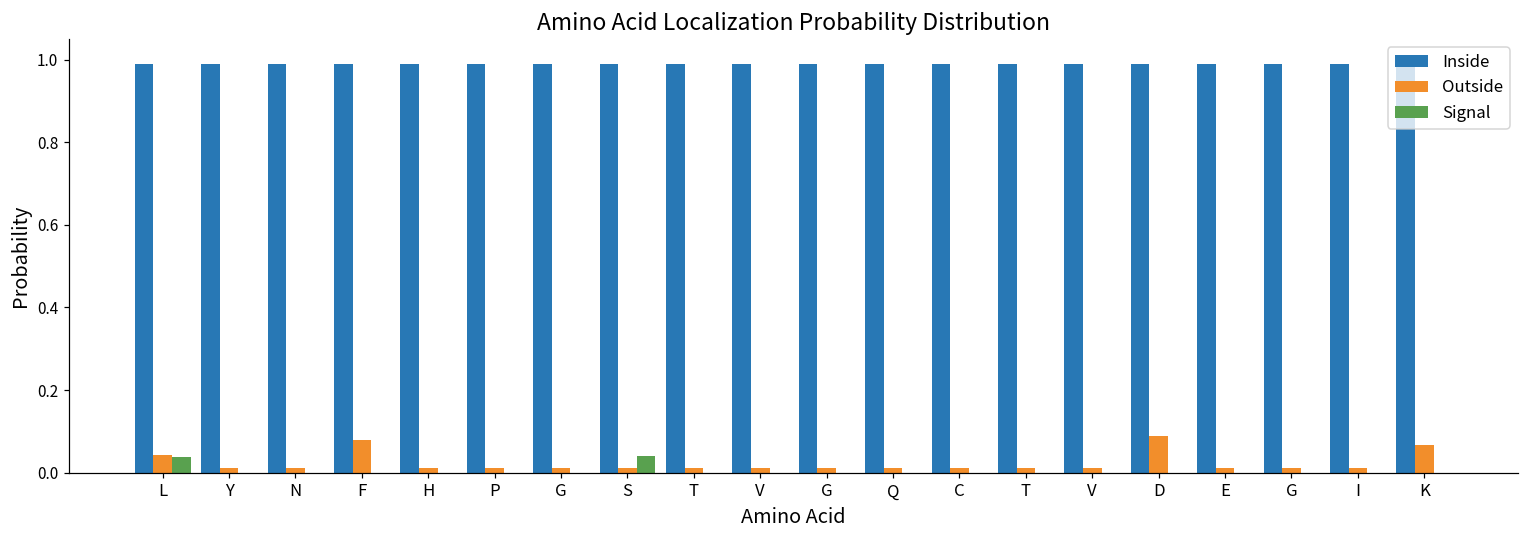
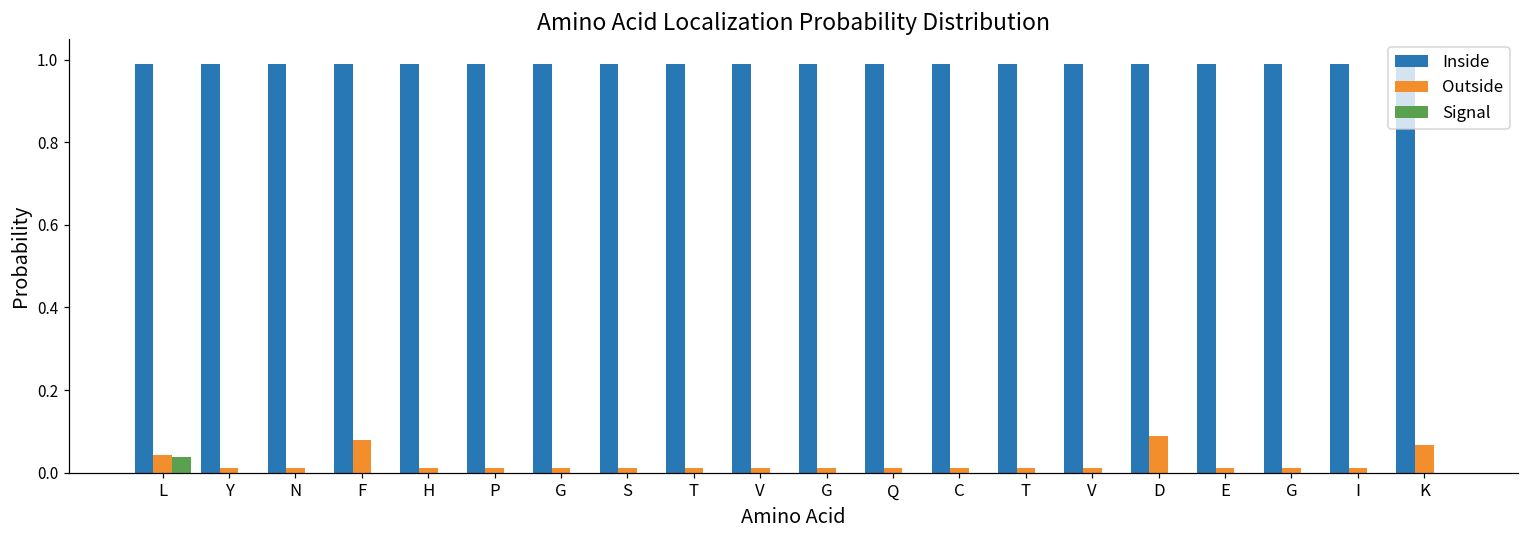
  {
    "Inside": {
      "L": 0.99,
      "Y": 0.99,
      "N": 0.99,
      "F": 0.99,
      "H": 0.99,
      "P": 0.99,
      "S": 0.99,
      "Q": 0.99,
      "C": 0.99,
      "D": 0.99,
      "E": 0.99,
      "I": 0.99
    },
    "Outside": {
      "L": 0.04,
      "Y": 0.01,
      "N": 0.01,
      "F": 0.08,
      "H": 0.01,
      "P": 0.01,
      "S": 0.01,
      "Q": 0.01,
      "C": 0.01,
      "D": 0.09,
      "E": 0.01,
      "I": 0.01,
      "K": 0.07
    },
    "Signal": {
      "L": 0.04,
-     "S": 0.04,
+     "S": 0.00,
      "I": 0.00,
      "K": 0.00
    }
  }
